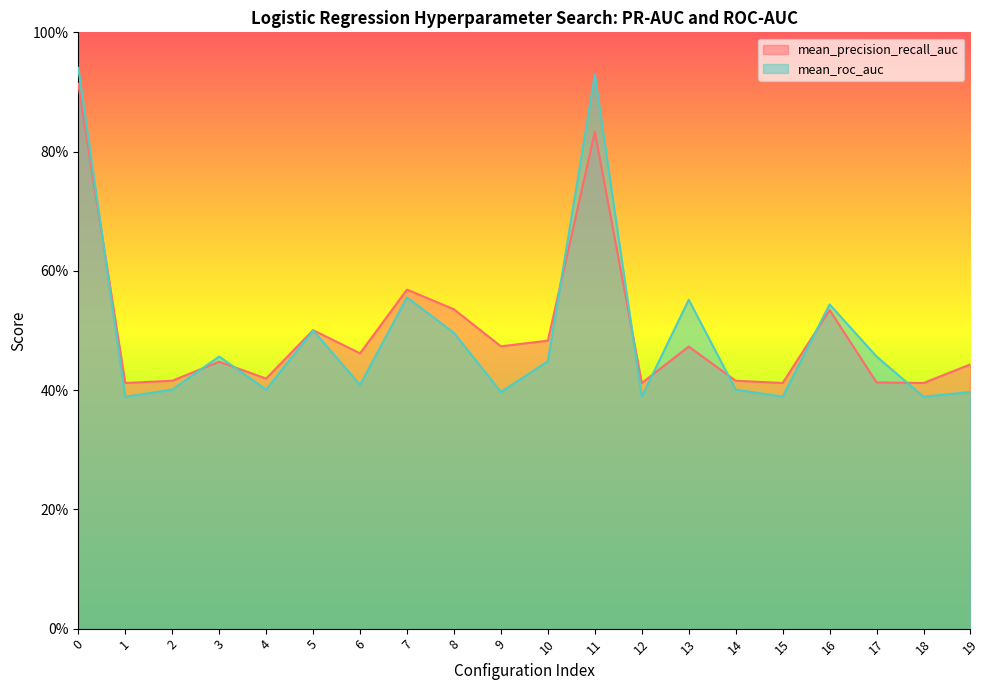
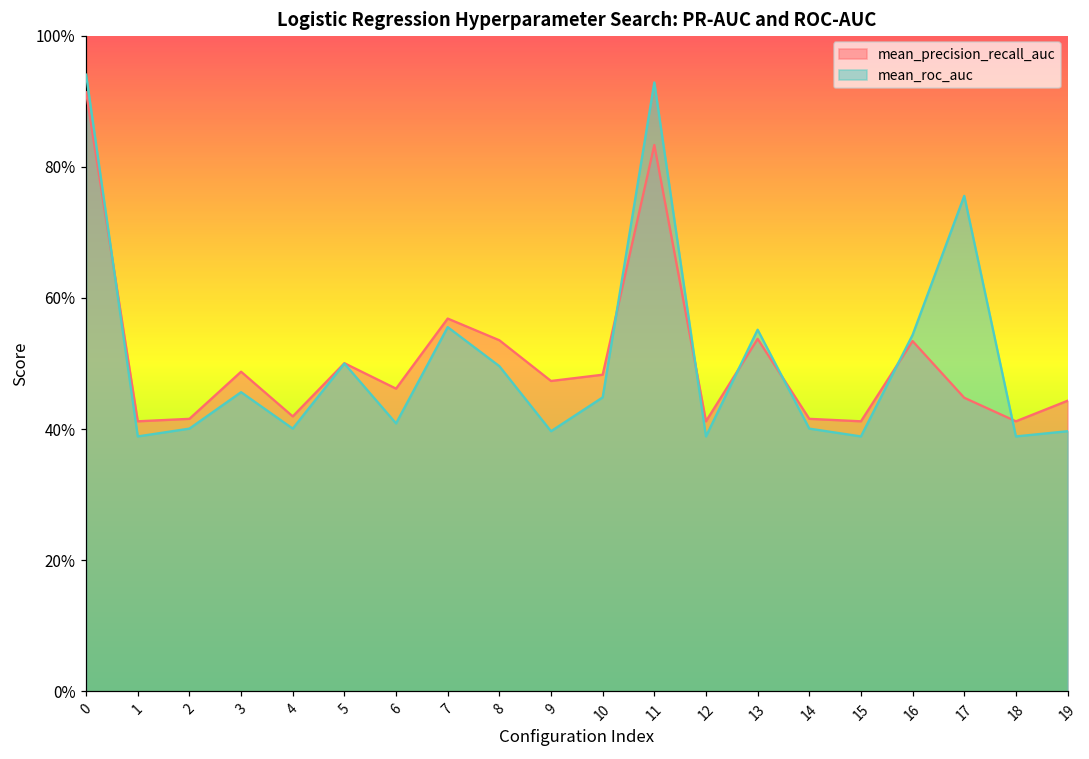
  {
    "mean_precision_recall_auc": {
      "0": "91%",
      "1": "41%",
      "2": "42%",
-     "3": "45%",
+     "3": "49%",
      "4": "42%",
      "6": "46%",
      "7": "57%",
      "8": "54%",
      "9": "47%",
      "10": "48%",
      "11": "83%",
      "12": "41%",
-     "13": "47%",
+     "13": "54%",
      "14": "42%",
      "15": "41%",
      "16": "53%",
-     "17": "41%",
+     "17": "45%",
      "18": "41%",
      "19": "44%"
    },
    "mean_roc_auc": {
      "0": "94%",
      "1": "39%",
      "2": "40%",
      "3": "46%",
      "4": "40%",
      "6": "41%",
      "7": "56%",
      "8": "50%",
      "9": "40%",
      "10": "45%",
      "11": "93%",
      "12": "39%",
      "13": "55%",
      "14": "40%",
      "15": "39%",
      "16": "54%",
-     "17": "46%",
+     "17": "76%",
      "18": "39%",
      "19": "40%"
    }
  }
